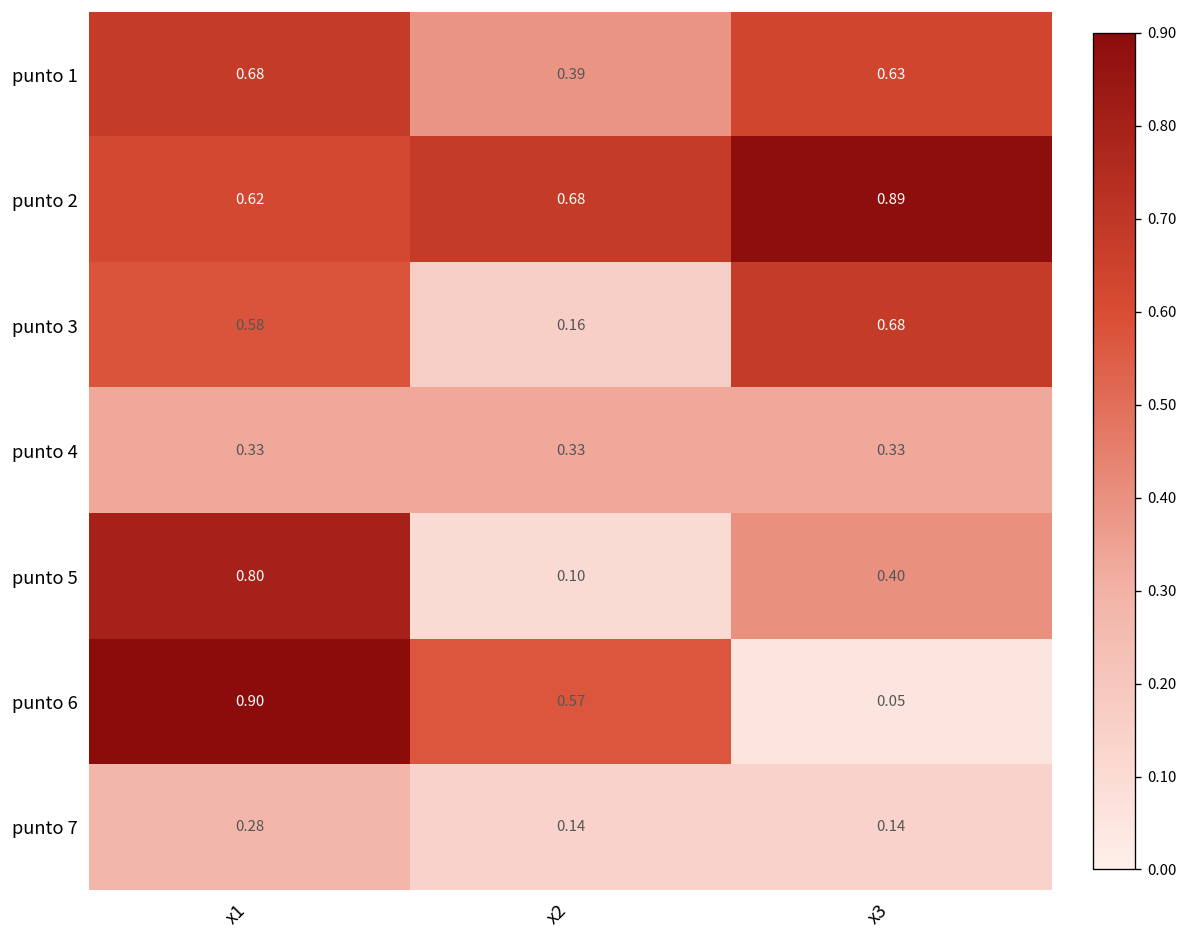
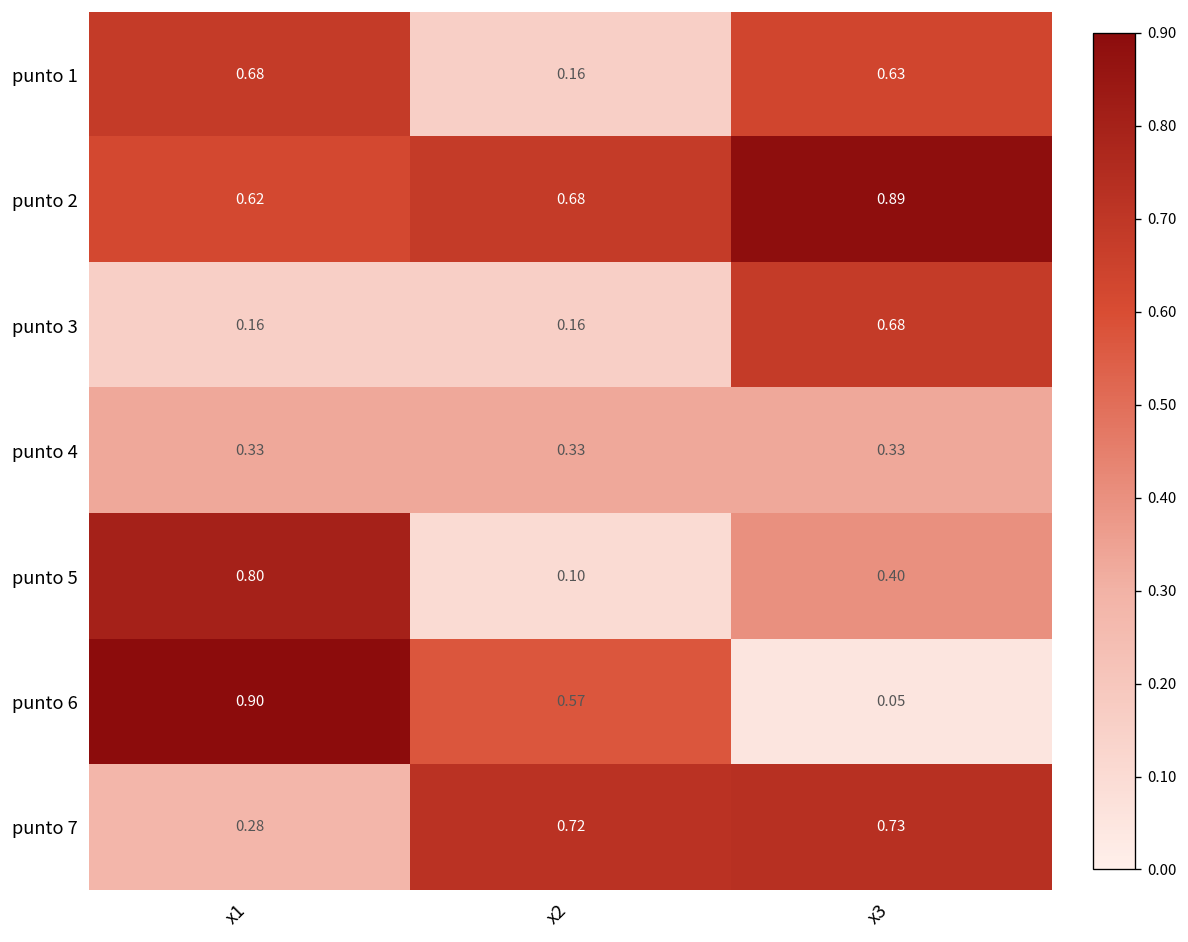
  {
    "punto 1": {
      "x1": 0.68,
-     "x2": 0.39,
+     "x2": 0.16,
      "x3": 0.63
    },
    "punto 2": {
      "x1": 0.62,
      "x2": 0.68,
      "x3": 0.89
    },
    "punto 3": {
-     "x1": 0.58,
+     "x1": 0.16,
      "x2": 0.16,
      "x3": 0.68
    },
    "punto 4": {
      "x1": 0.33,
      "x2": 0.33,
      "x3": 0.33
    },
    "punto 5": {
      "x1": 0.80,
      "x2": 0.10,
      "x3": 0.40
    },
    "punto 6": {
      "x1": 0.90,
      "x2": 0.57,
      "x3": 0.05
    },
    "punto 7": {
      "x1": 0.28,
-     "x2": 0.14,
-     "x3": 0.14
+     "x2": 0.72,
+     "x3": 0.73
    }
  }
